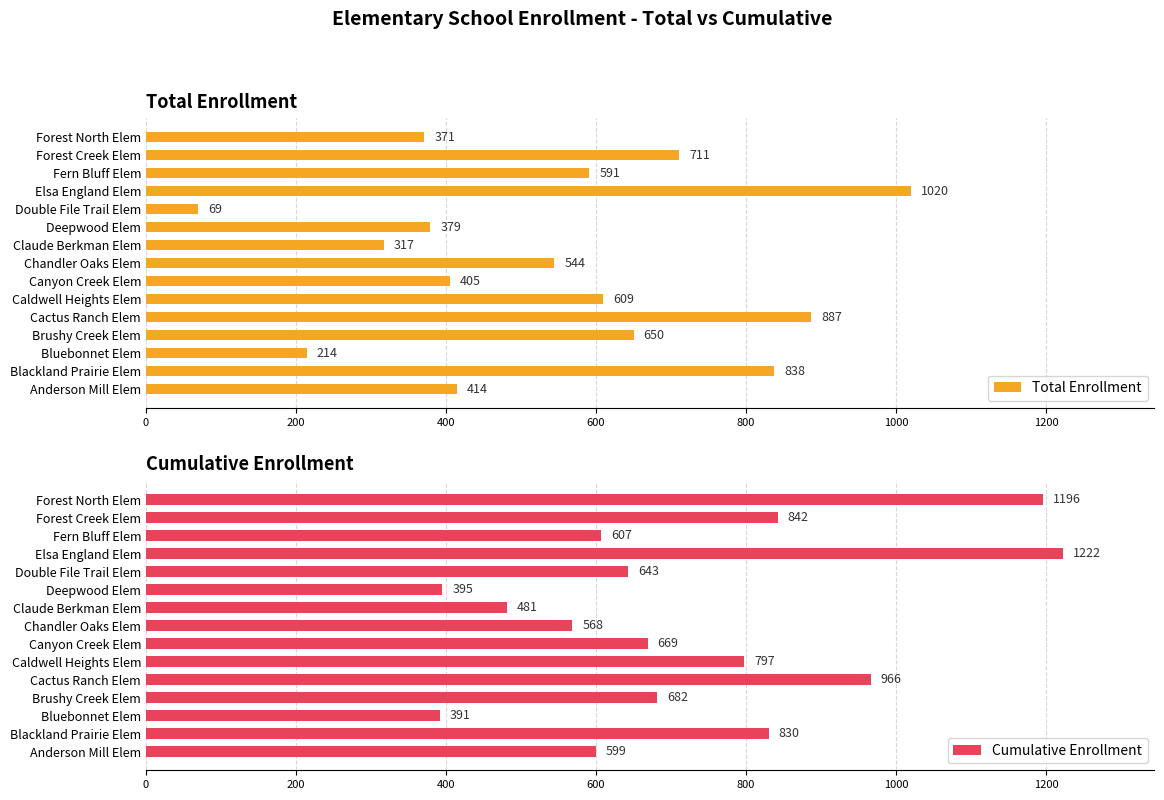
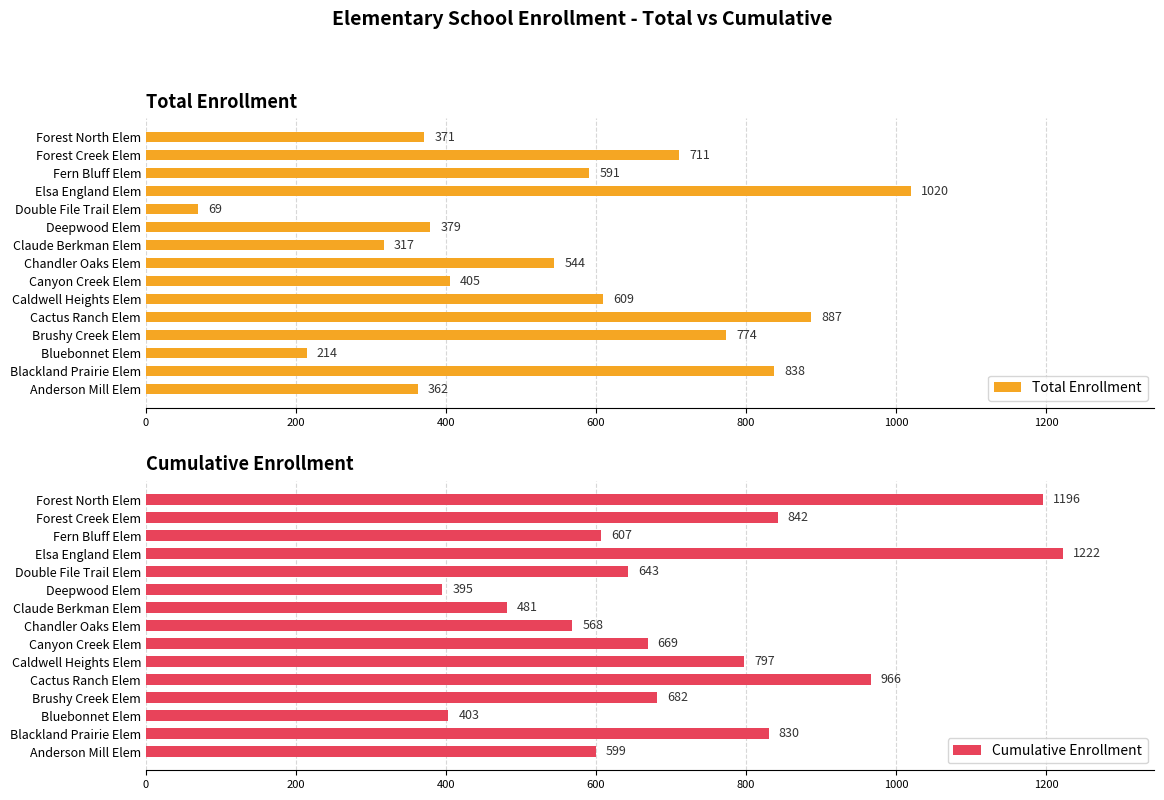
  {
    "Total Enrollment": {
      "Forest North Elem": 371,
      "Forest Creek Elem": 711,
      "Fern Bluff Elem": 591,
      "Elsa England Elem": 1020,
      "Double File Trail Elem": 69,
      "Deepwood Elem": 379,
      "Claude Berkman Elem": 317,
      "Chandler Oaks Elem": 544,
      "Canyon Creek Elem": 405,
      "Caldwell Heights Elem": 609,
      "Cactus Ranch Elem": 887,
-     "Brushy Creek Elem": 650,
+     "Brushy Creek Elem": 774,
      "Bluebonnet Elem": 214,
      "Blackland Prairie Elem": 838,
-     "Anderson Mill Elem": 414
+     "Anderson Mill Elem": 362
    },
    "Cumulative Enrollment": {
      "Forest North Elem": 1196,
      "Forest Creek Elem": 842,
      "Fern Bluff Elem": 607,
      "Elsa England Elem": 1222,
      "Double File Trail Elem": 643,
      "Deepwood Elem": 395,
      "Claude Berkman Elem": 481,
      "Chandler Oaks Elem": 568,
      "Canyon Creek Elem": 669,
      "Caldwell Heights Elem": 797,
      "Cactus Ranch Elem": 966,
      "Brushy Creek Elem": 682,
-     "Bluebonnet Elem": 391,
+     "Bluebonnet Elem": 403,
      "Blackland Prairie Elem": 830,
      "Anderson Mill Elem": 599
    }
  }
